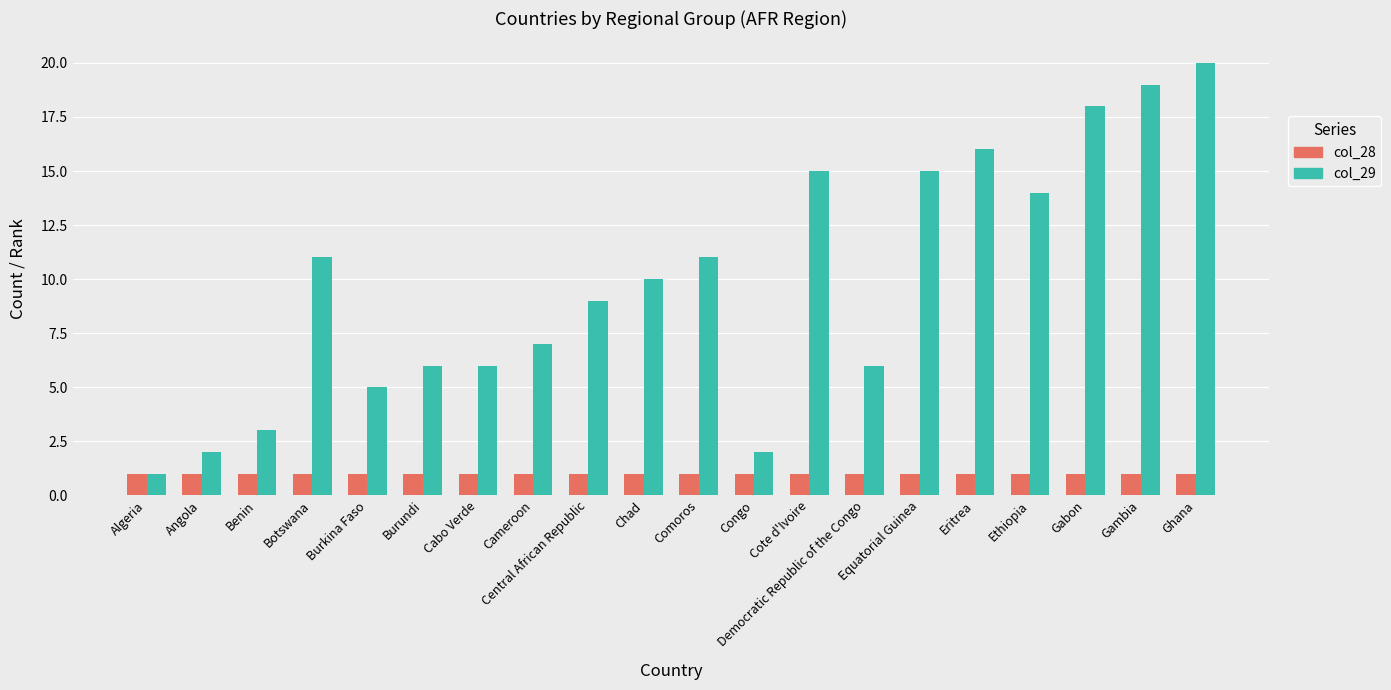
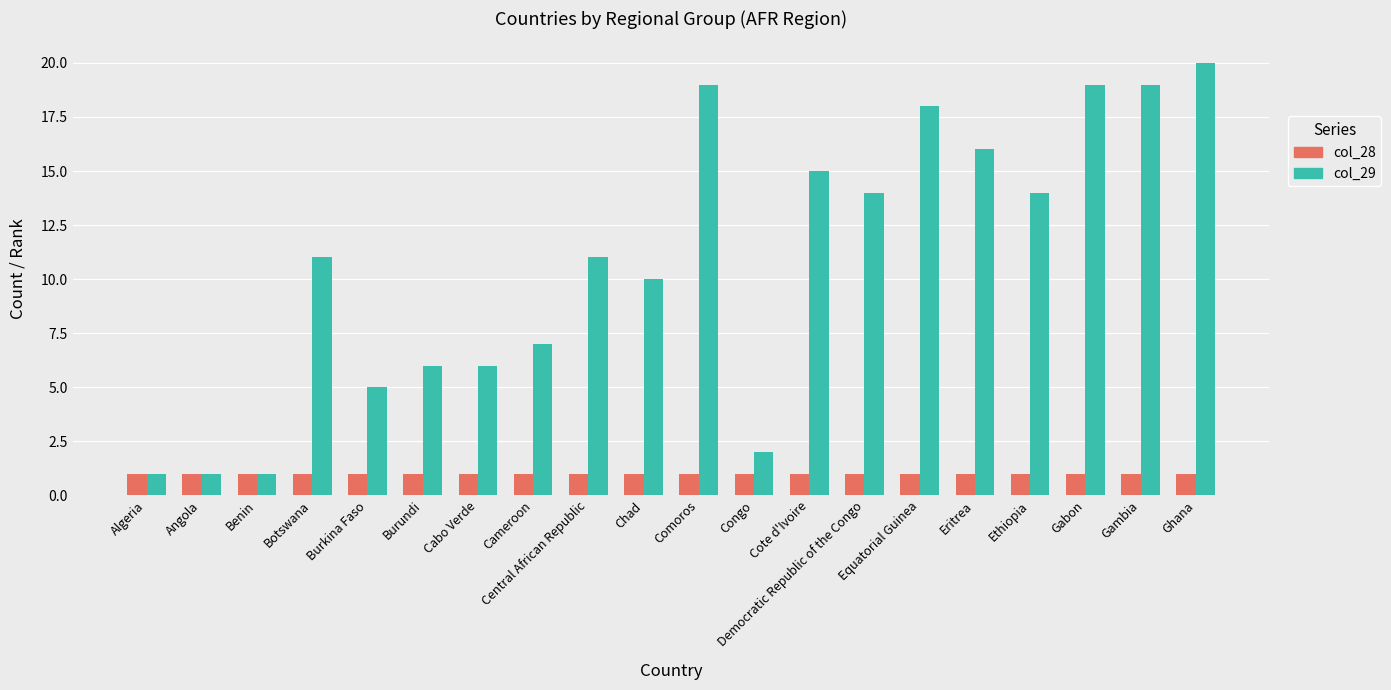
  {
    "col_28": {
      "Algeria": 1,
      "Angola": 1,
      "Benin": 1,
      "Botswana": 1,
      "Burkina Faso": 1,
      "Burundi": 1,
      "Cabo Verde": 1,
      "Cameroon": 1,
      "Central African Republic": 1,
      "Chad": 1,
      "Comoros": 1,
      "Congo": 1,
      "Cote d'Ivoire": 1,
      "Democratic Republic of the Congo": 1,
      "Equatorial Guinea": 1,
      "Eritrea": 1,
      "Ethiopia": 1,
      "Gabon": 1,
      "Gambia": 1,
      "Ghana": 1
    },
    "col_29": {
      "Algeria": 1,
-     "Angola": 2,
-     "Benin": 3,
+     "Angola": 1,
+     "Benin": 1,
      "Botswana": 11,
      "Burkina Faso": 5,
      "Burundi": 6,
      "Cabo Verde": 6,
      "Cameroon": 7,
-     "Central African Republic": 9,
+     "Central African Republic": 11,
      "Chad": 10,
-     "Comoros": 11,
+     "Comoros": 19,
      "Congo": 2,
      "Cote d'Ivoire": 15,
-     "Democratic Republic of the Congo": 6,
-     "Equatorial Guinea": 15,
+     "Democratic Republic of the Congo": 14,
+     "Equatorial Guinea": 18,
      "Eritrea": 16,
      "Ethiopia": 14,
-     "Gabon": 18,
+     "Gabon": 19,
      "Gambia": 19,
      "Ghana": 20
    }
  }
